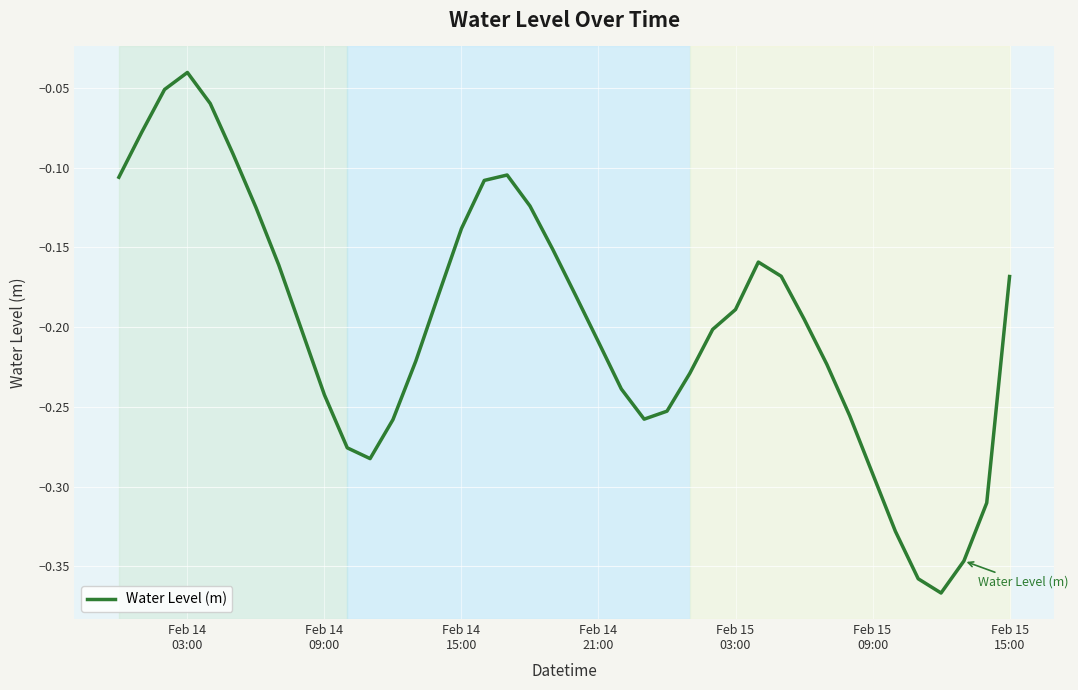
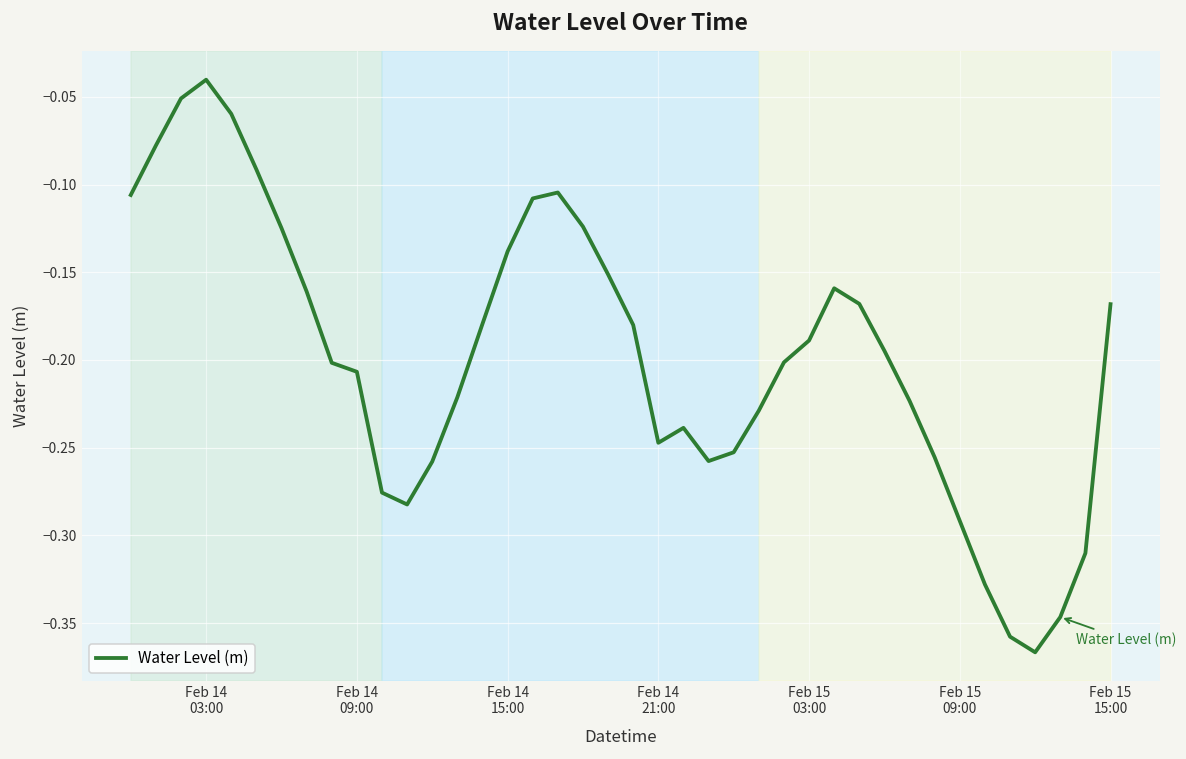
  {
    "Feb 14 03:00": -0.040,
-   "Feb 14 09:00": -0.242,
+   "Feb 14 09:00": -0.207,
    "Feb 14 15:00": -0.138,
-   "Feb 14 21:00": -0.209,
+   "Feb 14 21:00": -0.247,
    "Feb 15 03:00": -0.189,
    "Feb 15 09:00": -0.292,
    "Feb 15 15:00": -0.168
  }
